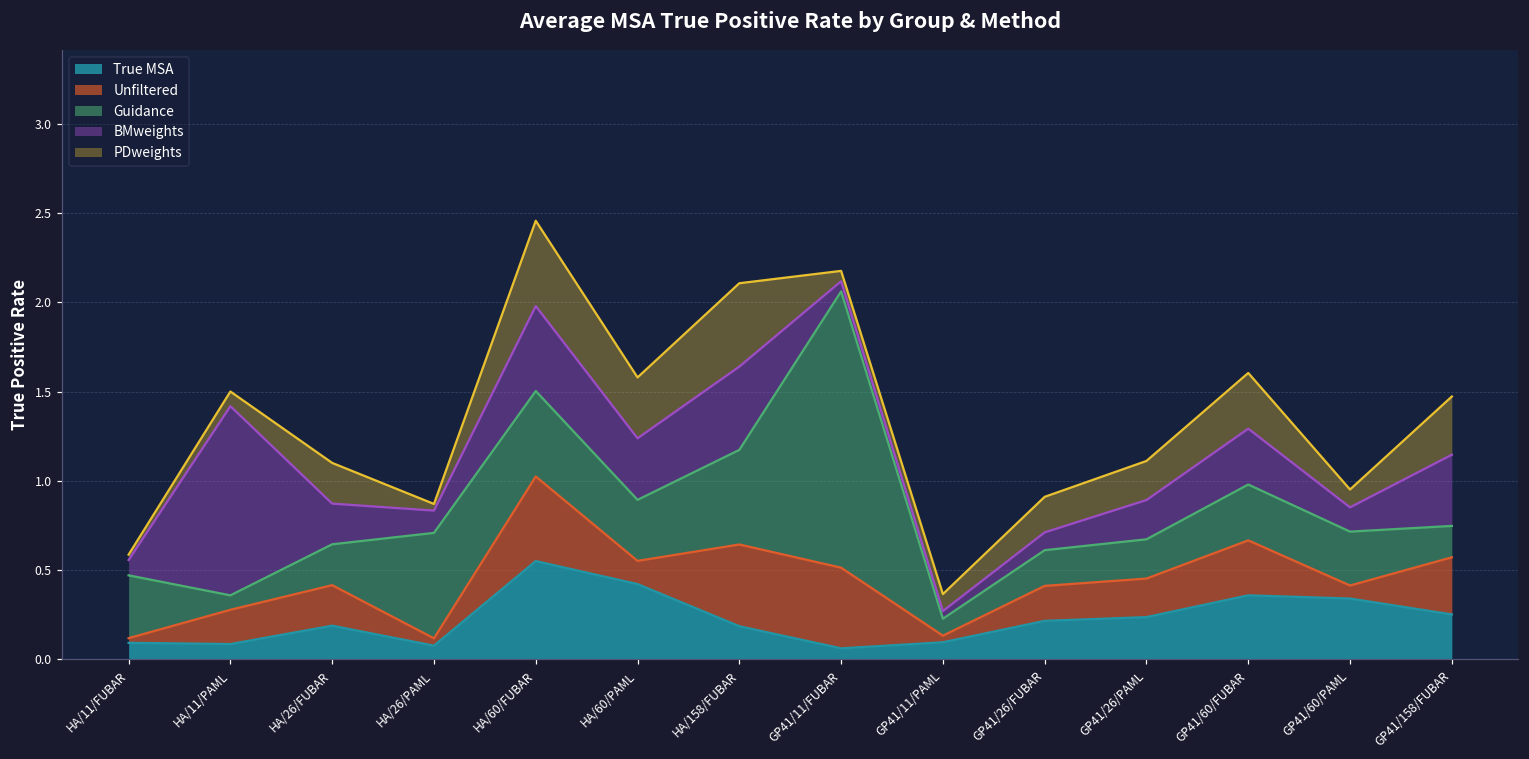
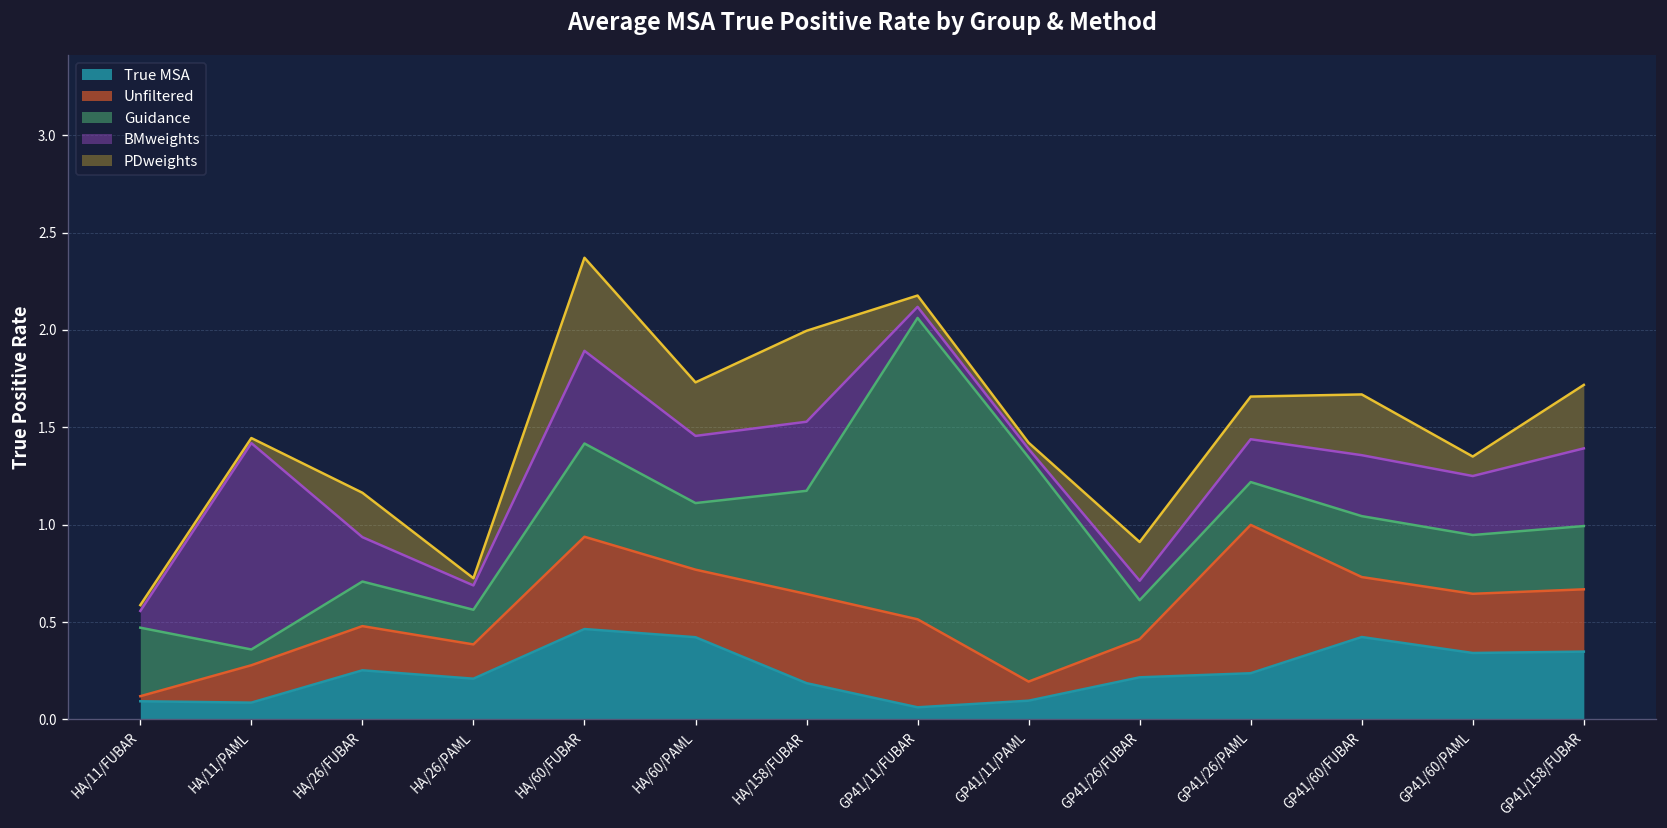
  {
    "True MSA": {
      "HA/11/FUBAR": 0.09,
      "HA/11/PAML": 0.09,
-     "HA/26/FUBAR": 0.19,
-     "HA/26/PAML": 0.08,
-     "HA/60/FUBAR": 0.55,
+     "HA/26/FUBAR": 0.25,
+     "HA/26/PAML": 0.21,
+     "HA/60/FUBAR": 0.46,
      "HA/60/PAML": 0.42,
      "HA/158/FUBAR": 0.19,
      "GP41/11/FUBAR": 0.06,
      "GP41/11/PAML": 0.10,
      "GP41/26/FUBAR": 0.22,
      "GP41/26/PAML": 0.24,
-     "GP41/60/FUBAR": 0.36,
+     "GP41/60/FUBAR": 0.42,
      "GP41/60/PAML": 0.34,
-     "GP41/158/FUBAR": 0.25
+     "GP41/158/FUBAR": 0.35
    },
    "Unfiltered": {
      "HA/11/FUBAR": 0.03,
      "HA/11/PAML": 0.19,
      "HA/26/FUBAR": 0.23,
-     "HA/26/PAML": 0.04,
+     "HA/26/PAML": 0.18,
      "HA/60/FUBAR": 0.47,
-     "HA/60/PAML": 0.13,
+     "HA/60/PAML": 0.35,
      "HA/158/FUBAR": 0.46,
      "GP41/11/FUBAR": 0.45,
-     "GP41/11/PAML": 0.04,
+     "GP41/11/PAML": 0.10,
      "GP41/26/FUBAR": 0.20,
-     "GP41/26/PAML": 0.22,
+     "GP41/26/PAML": 0.76,
      "GP41/60/FUBAR": 0.31,
-     "GP41/60/PAML": 0.07,
+     "GP41/60/PAML": 0.30,
      "GP41/158/FUBAR": 0.32
    },
    "Guidance": {
      "HA/11/FUBAR": 0.35,
      "HA/11/PAML": 0.08,
      "HA/26/FUBAR": 0.23,
-     "HA/26/PAML": 0.59,
+     "HA/26/PAML": 0.18,
      "HA/60/FUBAR": 0.48,
      "HA/60/PAML": 0.34,
      "HA/158/FUBAR": 0.53,
      "GP41/11/FUBAR": 1.55,
-     "GP41/11/PAML": 0.10,
+     "GP41/11/PAML": 1.15,
      "GP41/26/FUBAR": 0.20,
      "GP41/26/PAML": 0.22,
      "GP41/60/FUBAR": 0.31,
      "GP41/60/PAML": 0.30,
-     "GP41/158/FUBAR": 0.18
+     "GP41/158/FUBAR": 0.32
    },
    "BMweights": {
      "HA/11/FUBAR": 0.09,
      "HA/11/PAML": 1.06,
      "HA/26/FUBAR": 0.23,
      "HA/26/PAML": 0.13,
      "HA/60/FUBAR": 0.48,
      "HA/60/PAML": 0.35,
-     "HA/158/FUBAR": 0.47,
+     "HA/158/FUBAR": 0.35,
      "GP41/11/FUBAR": 0.06,
      "GP41/11/PAML": 0.04,
      "GP41/26/FUBAR": 0.10,
      "GP41/26/PAML": 0.22,
      "GP41/60/FUBAR": 0.31,
-     "GP41/60/PAML": 0.14,
+     "GP41/60/PAML": 0.30,
      "GP41/158/FUBAR": 0.40
    },
    "PDweights": {
      "HA/11/FUBAR": 0.03,
-     "HA/11/PAML": 0.08,
+     "HA/11/PAML": 0.03,
      "HA/26/FUBAR": 0.23,
      "HA/26/PAML": 0.04,
      "HA/60/FUBAR": 0.48,
-     "HA/60/PAML": 0.34,
+     "HA/60/PAML": 0.27,
      "HA/158/FUBAR": 0.47,
      "GP41/11/FUBAR": 0.06,
-     "GP41/11/PAML": 0.09,
+     "GP41/11/PAML": 0.03,
      "GP41/26/FUBAR": 0.20,
      "GP41/26/PAML": 0.22,
      "GP41/60/FUBAR": 0.31,
      "GP41/60/PAML": 0.10,
      "GP41/158/FUBAR": 0.33
    }
  }
